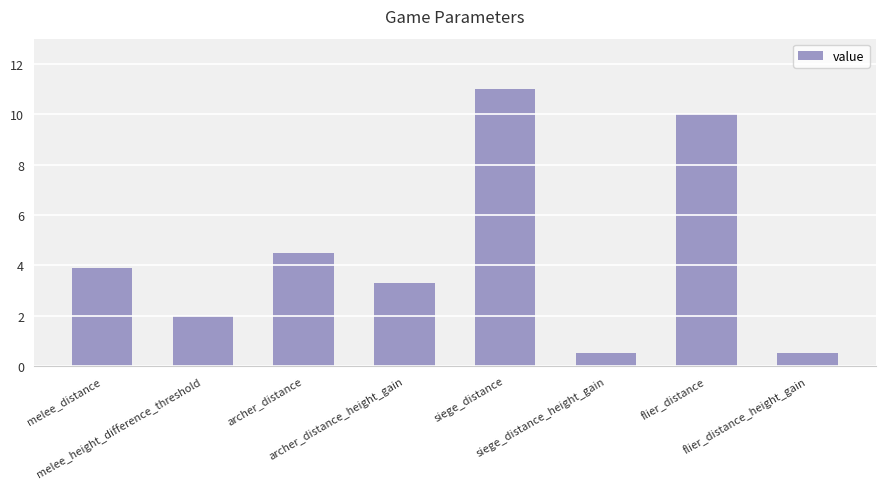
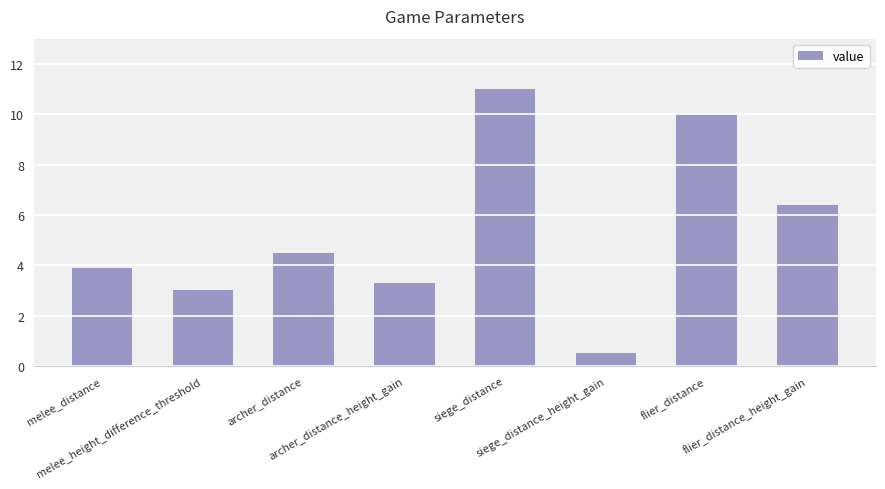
  {
    "melee_distance": 3.9,
-   "melee_height_difference_threshold": 2,
+   "melee_height_difference_threshold": 3,
    "archer_distance": 4.5,
    "archer_distance_height_gain": 3.3,
    "siege_distance": 11.0,
    "siege_distance_height_gain": 0.5,
    "flier_distance": 10.0,
-   "flier_distance_height_gain": 0.5
+   "flier_distance_height_gain": 6.4
  }
